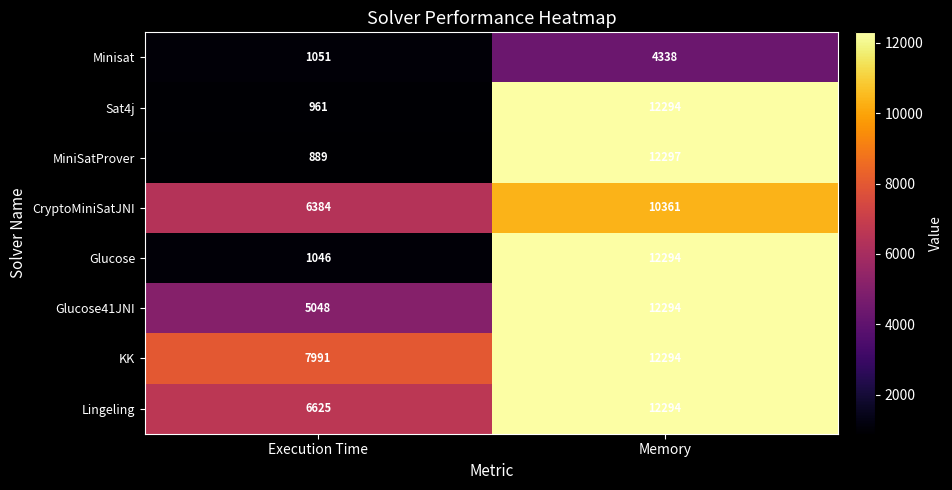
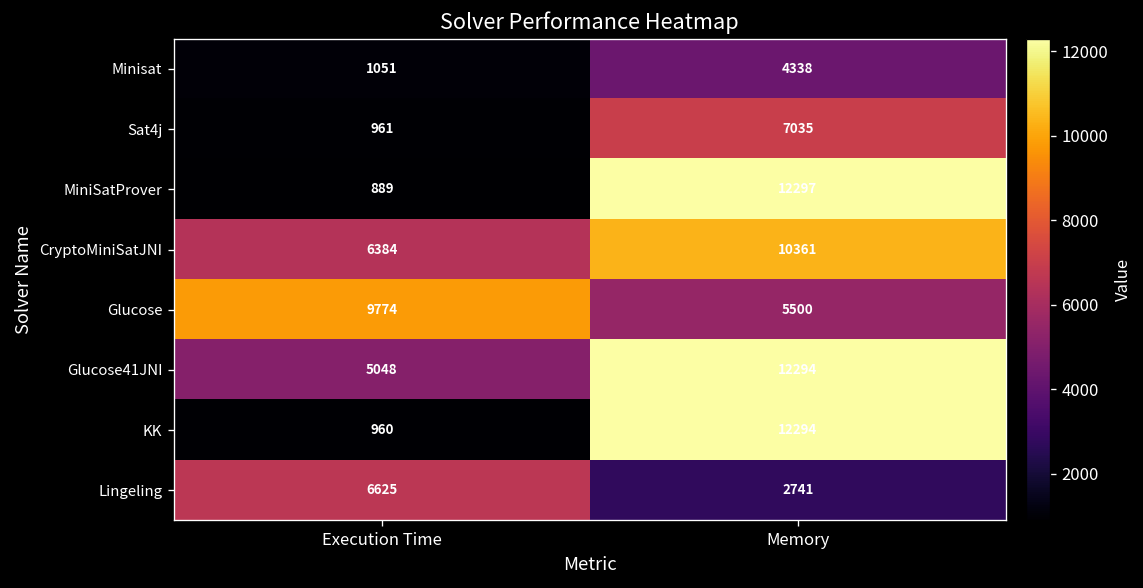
  {
    "Minisat": {
      "Execution Time": 1051,
      "Memory": 4338
    },
    "Sat4j": {
      "Execution Time": 961,
-     "Memory": 12294
+     "Memory": 7035
    },
    "MiniSatProver": {
      "Execution Time": 889,
      "Memory": 12297
    },
    "CryptoMiniSatJNI": {
      "Execution Time": 6384,
      "Memory": 10361
    },
    "Glucose": {
-     "Execution Time": 1046,
-     "Memory": 12294
+     "Execution Time": 9774,
+     "Memory": 5500
    },
    "Glucose41JNI": {
      "Execution Time": 5048,
      "Memory": 12294
    },
    "KK": {
-     "Execution Time": 7991,
+     "Execution Time": 960,
      "Memory": 12294
    },
    "Lingeling": {
      "Execution Time": 6625,
-     "Memory": 12294
+     "Memory": 2741
    }
  }
